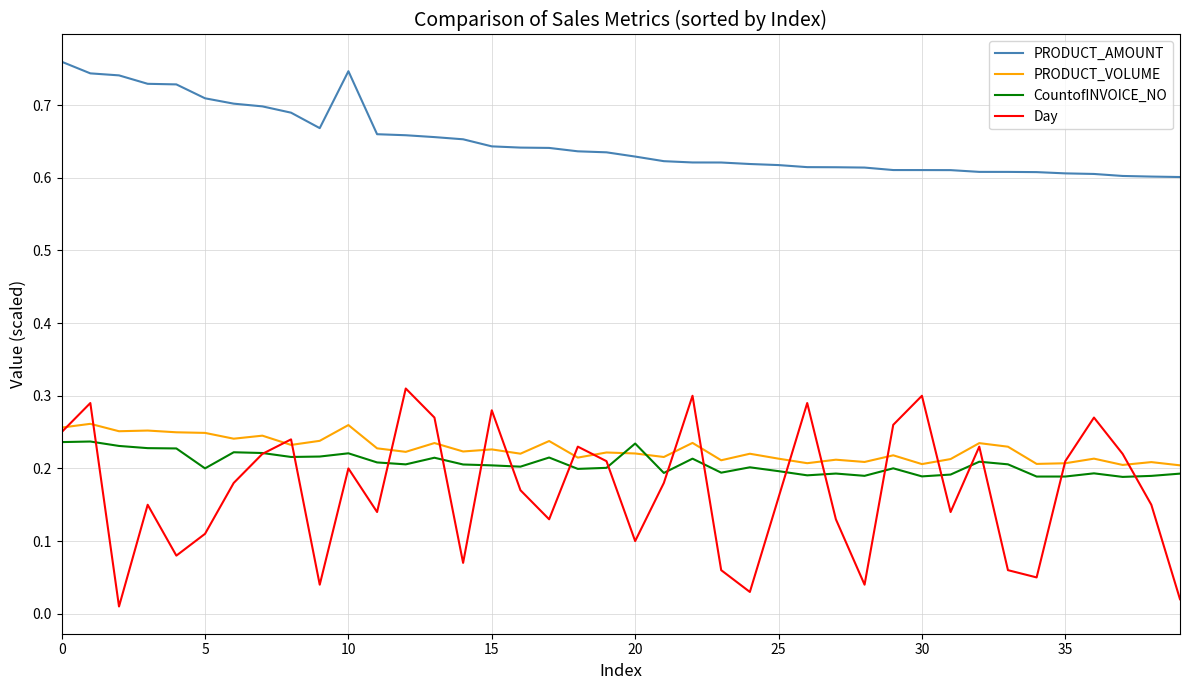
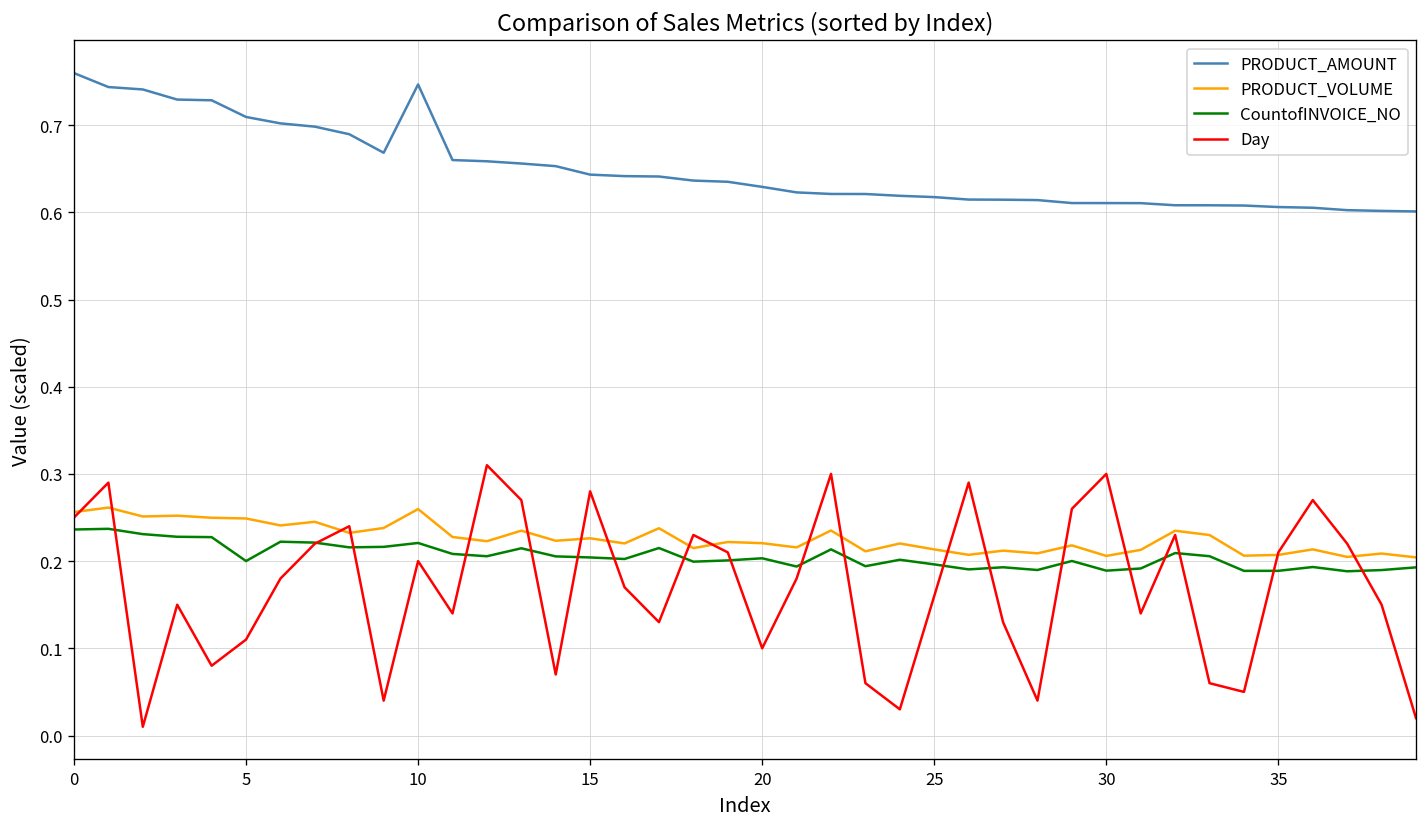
  {
    "PRODUCT_AMOUNT": {
      "0": 0.76,
      "5": 0.71,
      "10": 0.75,
      "15": 0.64,
      "20": 0.63,
      "25": 0.62,
      "30": 0.61,
      "35": 0.61
    },
    "PRODUCT_VOLUME": {
      "0": 0.26,
      "5": 0.25,
      "10": 0.26,
      "15": 0.23,
      "20": 0.22,
      "25": 0.21,
      "30": 0.21
    },
    "CountofINVOICE_NO": {
      "0": 0.24,
      "5": 0.20,
      "10": 0.22,
      "15": 0.20,
-     "20": 0.23,
+     "20": 0.20,
      "25": 0.20,
      "30": 0.19,
      "35": 0.19
    },
    "Day": {
      "0": 0.25,
      "5": 0.11,
      "10": 0.20,
      "15": 0.28,
      "20": 0.10,
      "25": 0.16,
      "30": 0.30
    }
  }
